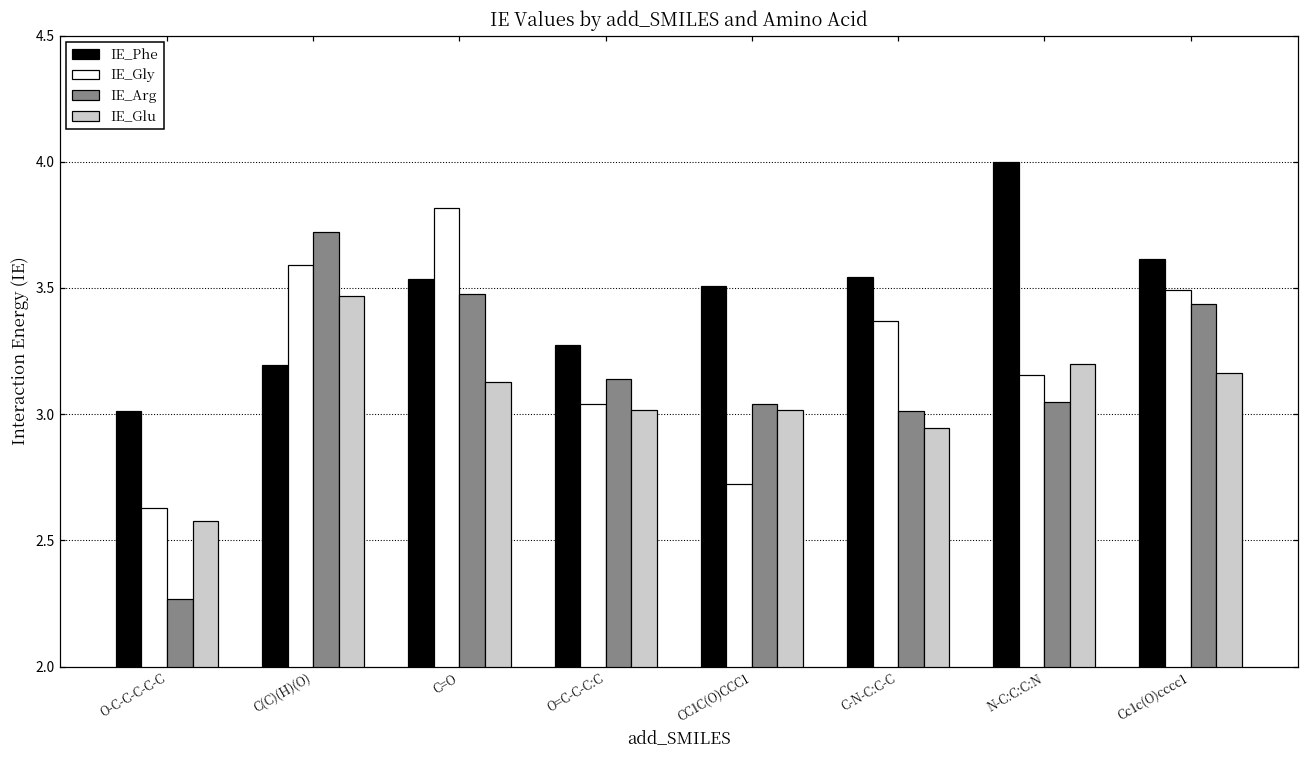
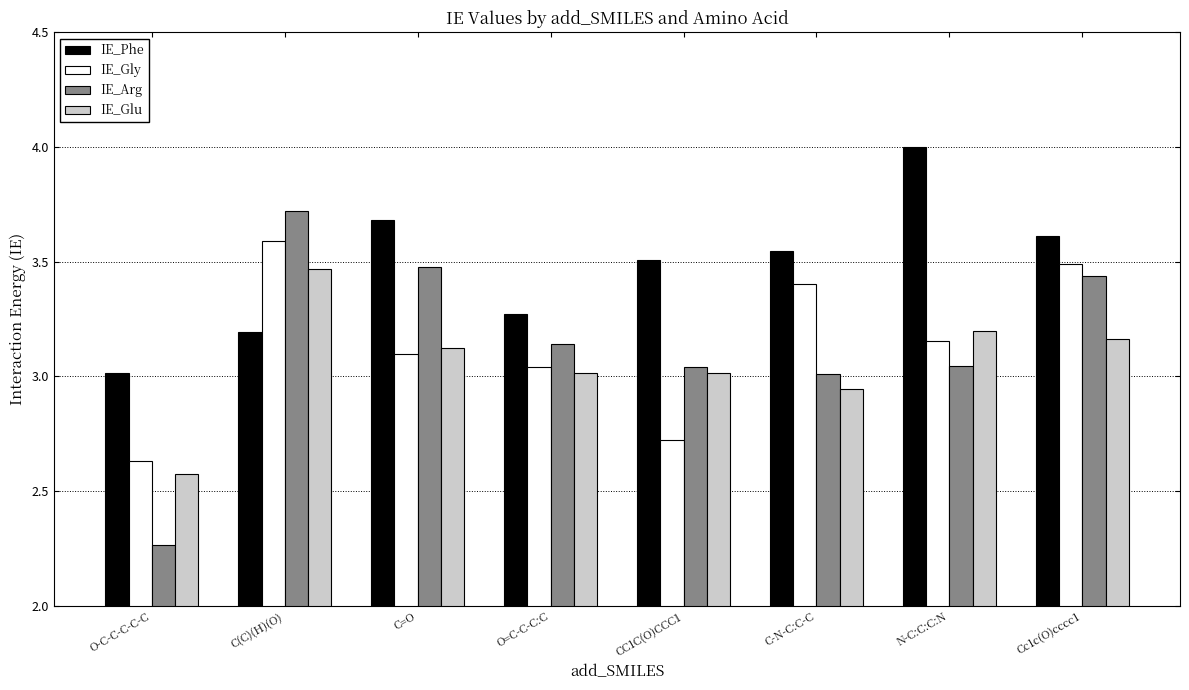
  {
    "IE_Phe": {
      "O-C-C-C-C-C": 3.01,
      "C(C)(H)(O)": 3.19,
-     "C=O": 3.54,
+     "C=O": 3.68,
      "O=C-C-C:C": 3.27,
      "CC1C(O)CCC1": 3.51,
      "C-N-C:C-C": 3.55,
      "N-C:C:C:N": 4.00,
      "Cc1c(O)cccc1": 3.61
    },
    "IE_Gly": {
      "O-C-C-C-C-C": 2.63,
      "C(C)(H)(O)": 3.59,
-     "C=O": 3.82,
+     "C=O": 3.10,
      "O=C-C-C:C": 3.04,
      "CC1C(O)CCC1": 2.72,
-     "C-N-C:C-C": 3.37,
+     "C-N-C:C-C": 3.40,
      "N-C:C:C:N": 3.16,
      "Cc1c(O)cccc1": 3.49
    },
    "IE_Arg": {
      "O-C-C-C-C-C": 2.27,
      "C(C)(H)(O)": 3.72,
      "C=O": 3.48,
      "O=C-C-C:C": 3.14,
      "CC1C(O)CCC1": 3.04,
      "C-N-C:C-C": 3.01,
      "N-C:C:C:N": 3.05,
      "Cc1c(O)cccc1": 3.44
    },
    "IE_Glu": {
      "O-C-C-C-C-C": 2.58,
      "C(C)(H)(O)": 3.47,
      "C=O": 3.13,
      "O=C-C-C:C": 3.02,
      "CC1C(O)CCC1": 3.02,
      "C-N-C:C-C": 2.94,
      "N-C:C:C:N": 3.20,
      "Cc1c(O)cccc1": 3.16
    }
  }
